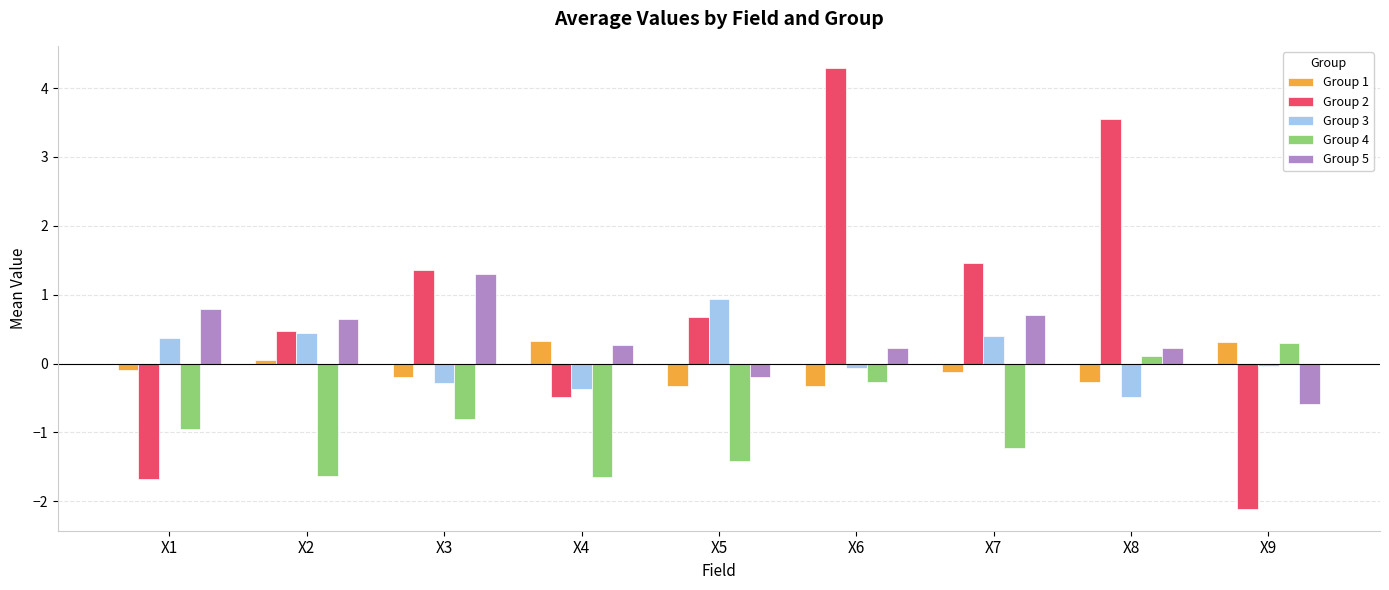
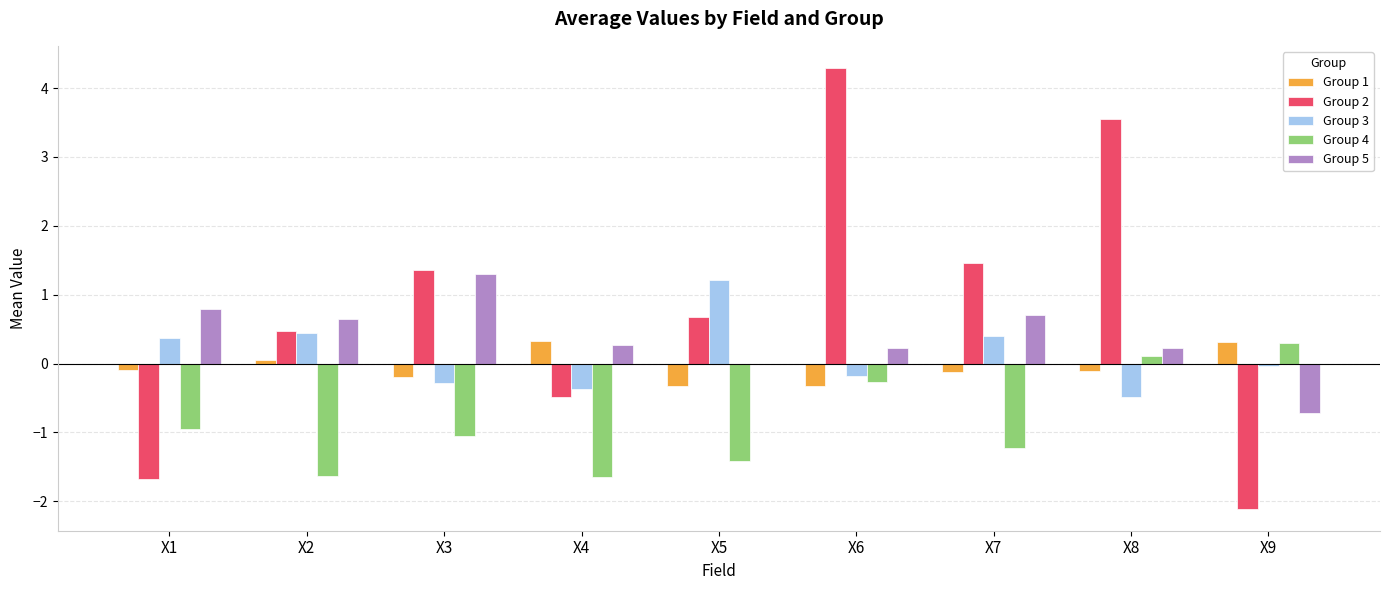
  {
    "Group 1": {
      "X1": -0.1,
      "X2": 0.1,
      "X3": -0.2,
      "X4": 0.3,
      "X5": -0.3,
      "X6": -0.3,
      "X7": -0.1,
-     "X8": -0.3,
+     "X8": -0.1,
      "X9": 0.3
    },
    "Group 2": {
      "X1": -1.7,
      "X2": 0.5,
      "X3": 1.4,
      "X4": -0.5,
      "X5": 0.7,
      "X6": 4.3,
      "X7": 1.5,
      "X8": 3.6,
      "X9": -2.1
    },
    "Group 3": {
      "X1": 0.4,
      "X2": 0.4,
      "X3": -0.3,
      "X4": -0.4,
-     "X5": 0.9,
-     "X6": -0.1,
+     "X5": 1.2,
+     "X6": -0.2,
      "X7": 0.4,
      "X8": -0.5
    },
    "Group 4": {
      "X1": -0.9,
      "X2": -1.6,
-     "X3": -0.8,
+     "X3": -1.1,
      "X4": -1.7,
      "X5": -1.4,
      "X6": -0.3,
      "X7": -1.2,
      "X8": 0.1,
      "X9": 0.3
    },
    "Group 5": {
      "X1": 0.8,
      "X2": 0.6,
      "X3": 1.3,
      "X4": 0.3,
-     "X5": -0.2,
+     "X5": 0.0,
      "X6": 0.2,
      "X7": 0.7,
      "X8": 0.2,
-     "X9": -0.6
+     "X9": -0.7
    }
  }
